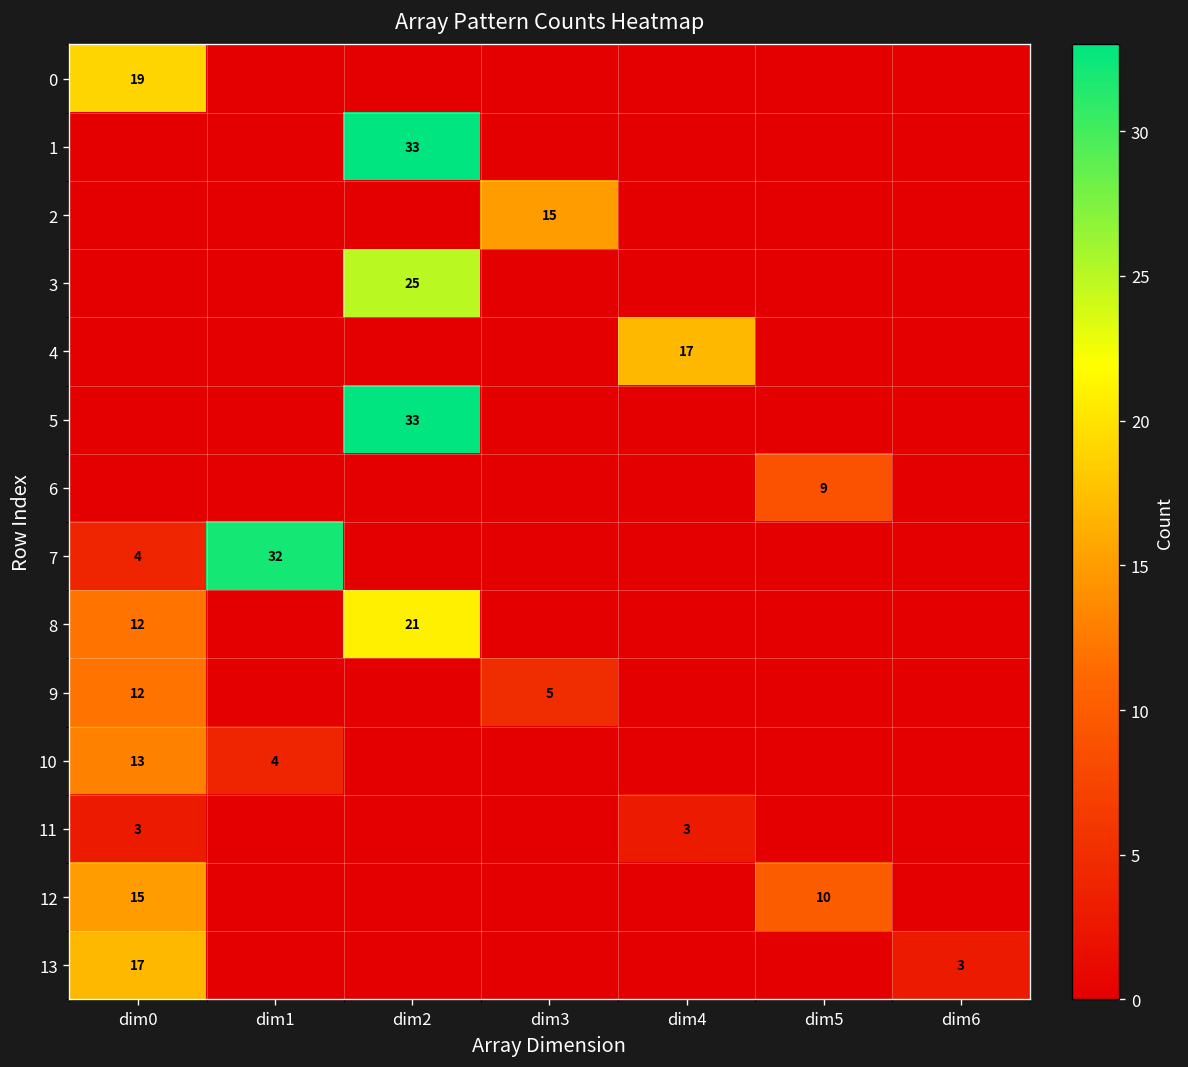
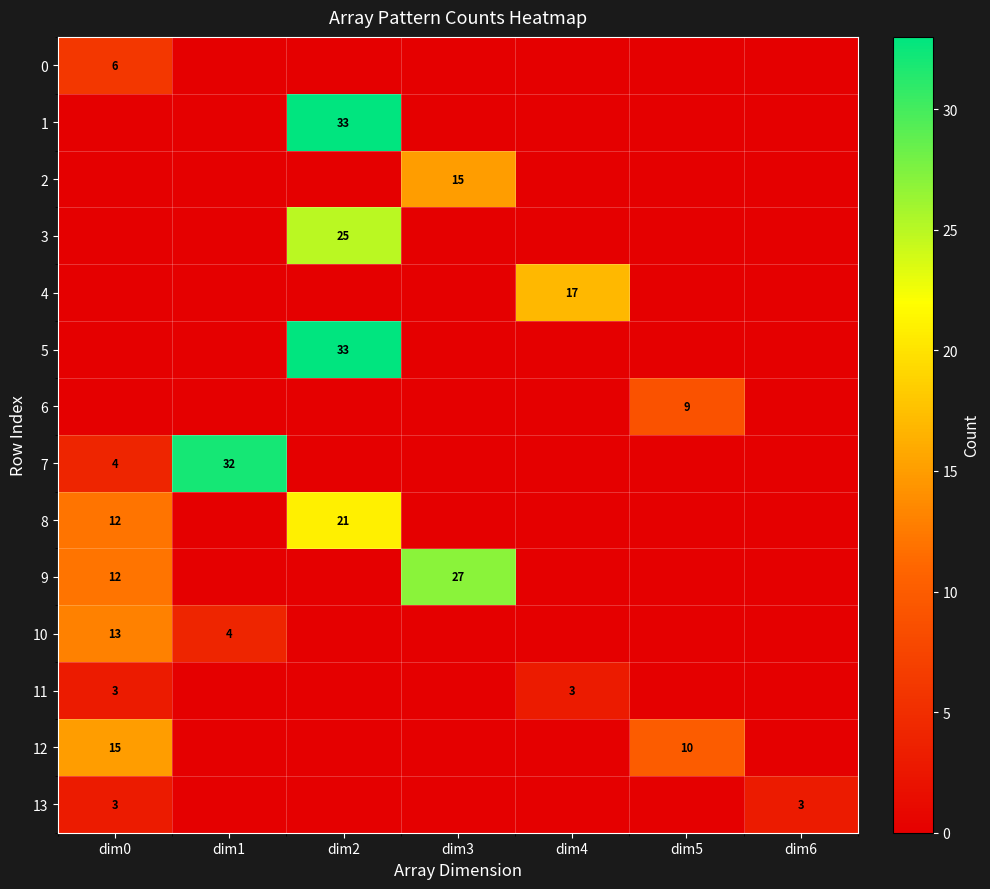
  {
    "0": {
-     "dim0": 19
+     "dim0": 6
    },
    "1": {
      "dim2": 33
    },
    "2": {
      "dim3": 15
    },
    "3": {
      "dim2": 25
    },
    "4": {
      "dim4": 17
    },
    "5": {
      "dim2": 33
    },
    "6": {
      "dim5": 9
    },
    "7": {
      "dim0": 4,
      "dim1": 32
    },
    "8": {
      "dim0": 12,
      "dim2": 21
    },
    "9": {
      "dim0": 12,
-     "dim3": 5
+     "dim3": 27
    },
    "10": {
      "dim0": 13,
      "dim1": 4
    },
    "11": {
      "dim0": 3,
      "dim4": 3
    },
    "12": {
      "dim0": 15,
      "dim5": 10
    },
    "13": {
-     "dim0": 17,
+     "dim0": 3,
      "dim6": 3
    }
  }
